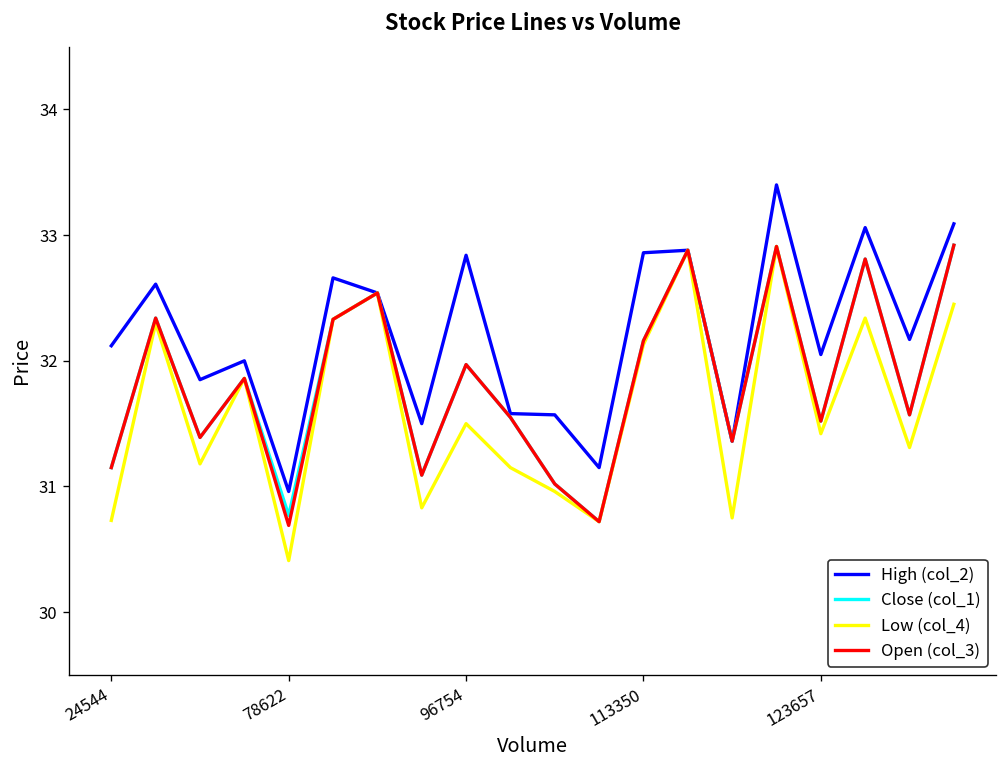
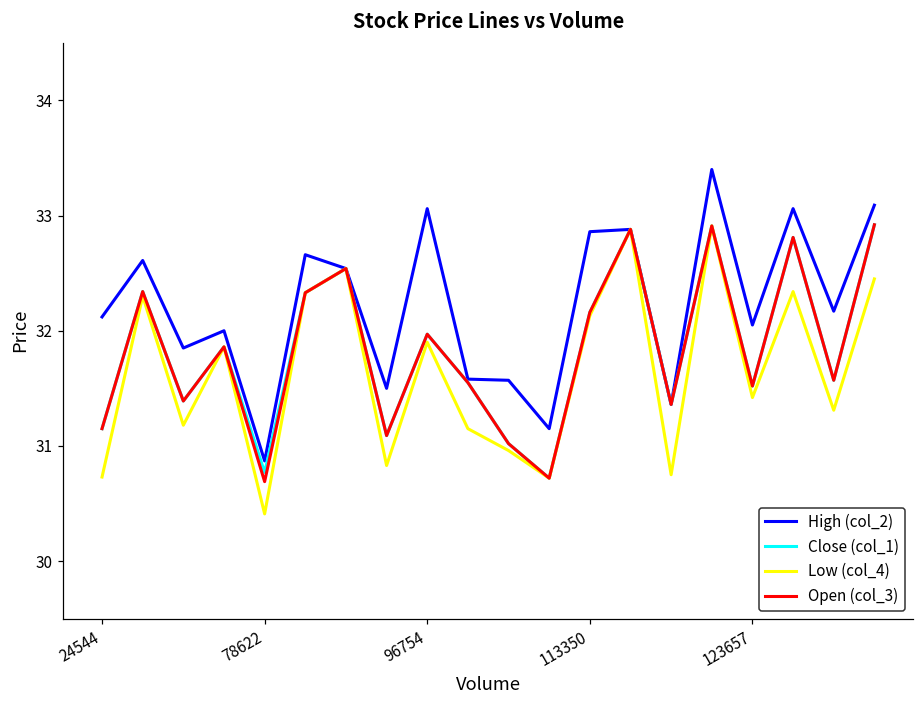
  {
    "High (col_2)": {
      "24544": 32.12,
-     "78622": 30.96,
-     "96754": 32.84,
+     "78622": 30.87,
+     "96754": 33.06,
      "113350": 32.86,
      "123657": 32.05
    },
    "Close (col_1)": {
      "78622": 30.77
    },
    "Low (col_4)": {
      "24544": 30.73,
      "78622": 30.4,
-     "96754": 31.5,
+     "96754": 31.9,
      "113350": 32.13,
      "123657": 31.4
    },
    "Open (col_3)": {
      "78622": 30.69
    }
  }
